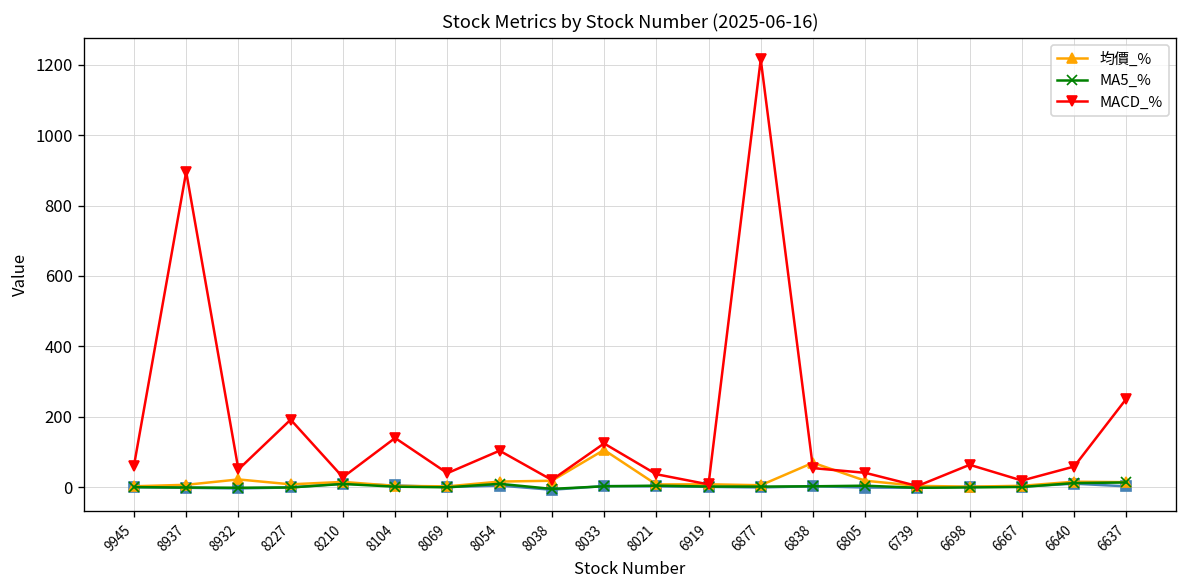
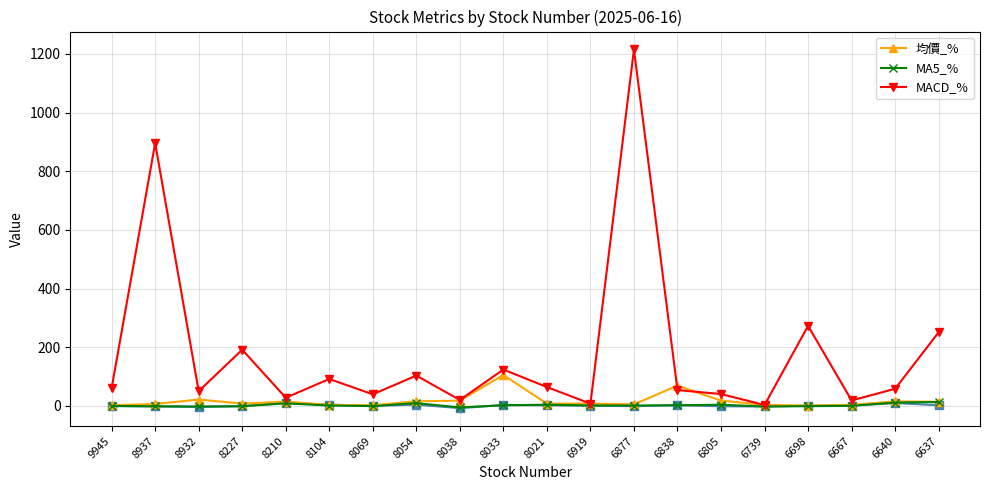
  {
    "均價_%": {
      "8932": 20,
      "8227": 10,
      "8033": 110,
      "6838": 70,
      "6805": 20
    },
    "MACD_%": {
      "9945": 60,
      "8937": 900,
      "8932": 50,
      "8227": 190,
      "8210": 30,
-     "8104": 140,
+     "8104": 90,
      "8069": 40,
      "8054": 100,
      "8033": 120,
-     "8021": 40,
+     "8021": 60,
      "6877": 1220,
      "6838": 50,
      "6805": 40,
-     "6698": 60,
+     "6698": 270,
      "6667": 20,
      "6640": 60,
      "6637": 250
    }
  }
